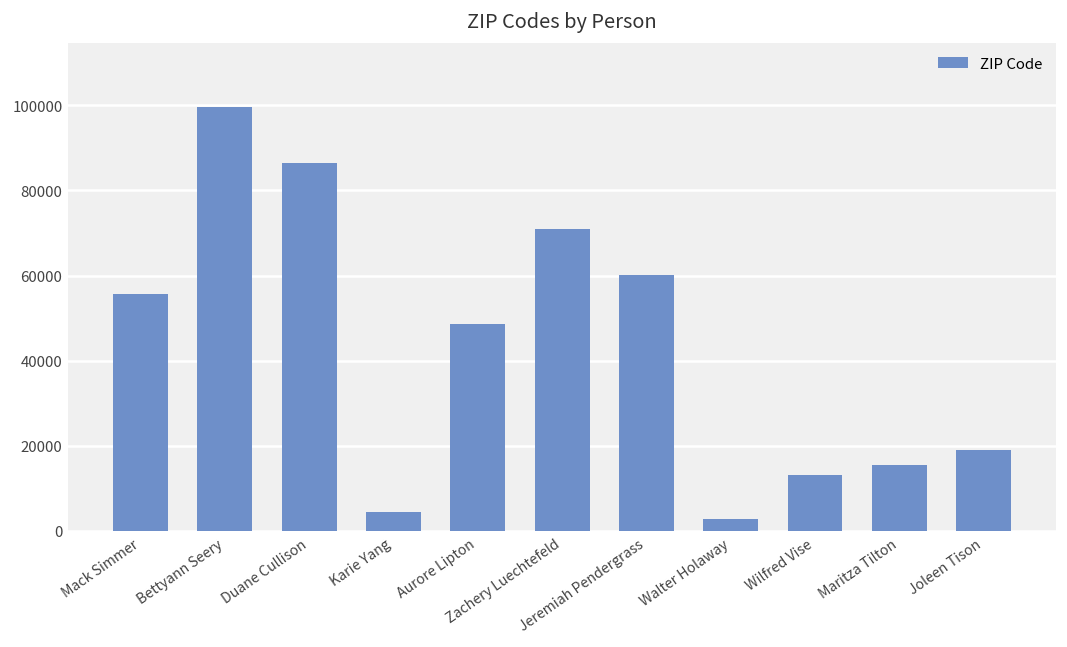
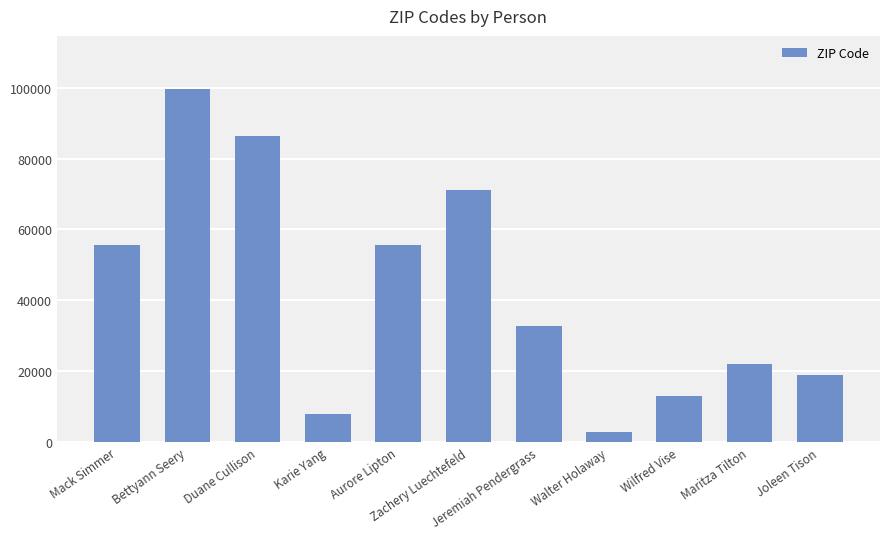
  {
    "Mack Simmer": 56000,
    "Bettyann Seery": 100000,
    "Duane Cullison": 87000,
-   "Karie Yang": 4000,
-   "Aurore Lipton": 49000,
+   "Karie Yang": 8000,
+   "Aurore Lipton": 56000,
    "Zachery Luechtefeld": 71000,
-   "Jeremiah Pendergrass": 60000,
+   "Jeremiah Pendergrass": 33000,
    "Walter Holaway": 3000,
    "Wilfred Vise": 13000,
-   "Maritza Tilton": 15000,
+   "Maritza Tilton": 22000,
    "Joleen Tison": 19000
  }
